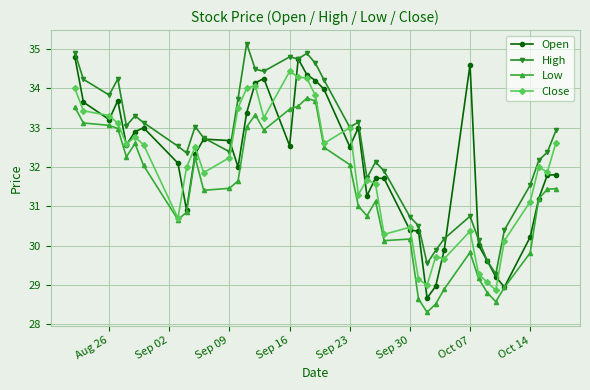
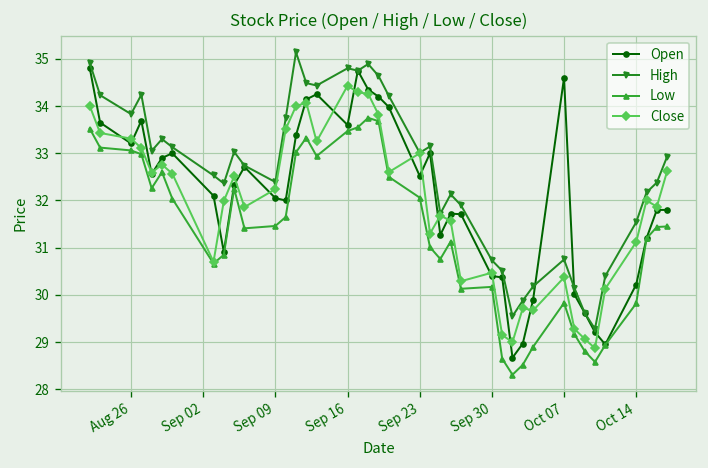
  {
    "Open": {
      "Aug 26": 33.2,
-     "Sep 09": 32.7,
-     "Sep 16": 32.5,
+     "Sep 09": 32.0,
+     "Sep 16": 33.6,
      "Sep 23": 32.5,
      "Sep 30": 30.4,
      "Oct 07": 34.6,
      "Oct 14": 30.2
    }
  }
